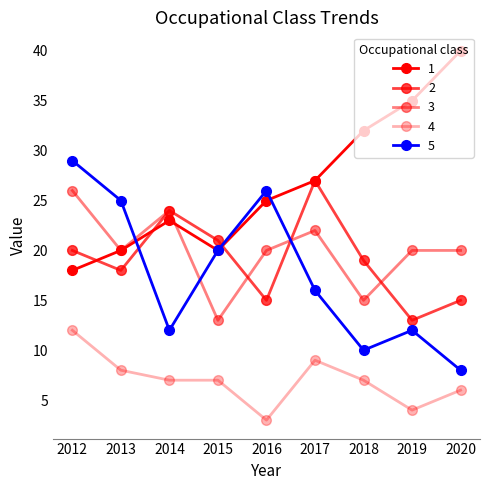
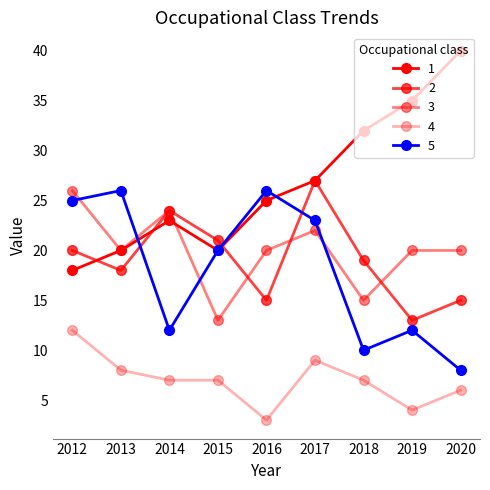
  {
    "5": {
-     "2012": 29,
-     "2013": 25,
+     "2012": 25,
+     "2013": 26,
      "2014": 12,
      "2016": 26,
-     "2017": 16,
+     "2017": 23,
      "2018": 10,
      "2019": 12,
      "2020": 8
    }
  }
